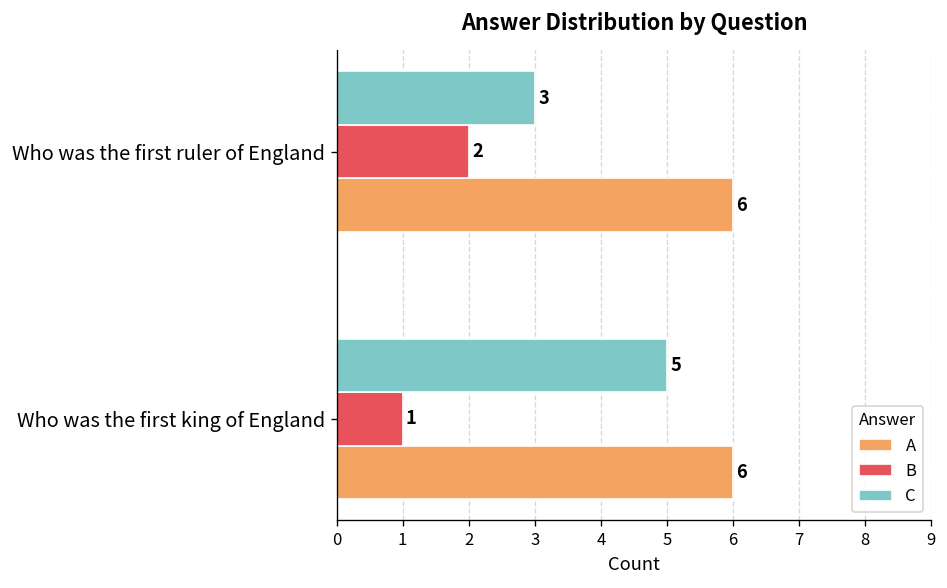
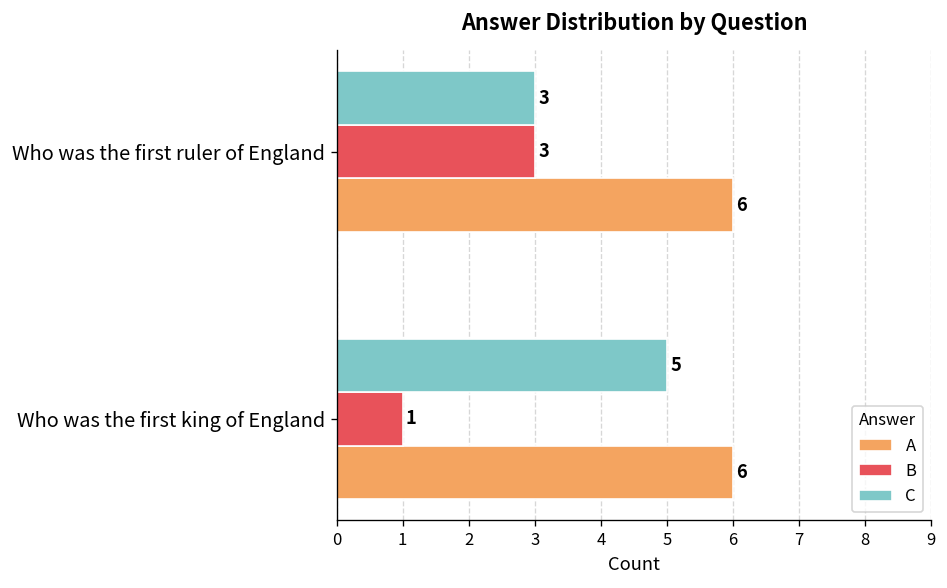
  {
    "A": {
      "Who was the first ruler of England": 6,
      "Who was the first king of England": 6
    },
    "B": {
-     "Who was the first ruler of England": 2,
+     "Who was the first ruler of England": 3,
      "Who was the first king of England": 1
    },
    "C": {
      "Who was the first ruler of England": 3,
      "Who was the first king of England": 5
    }
  }
